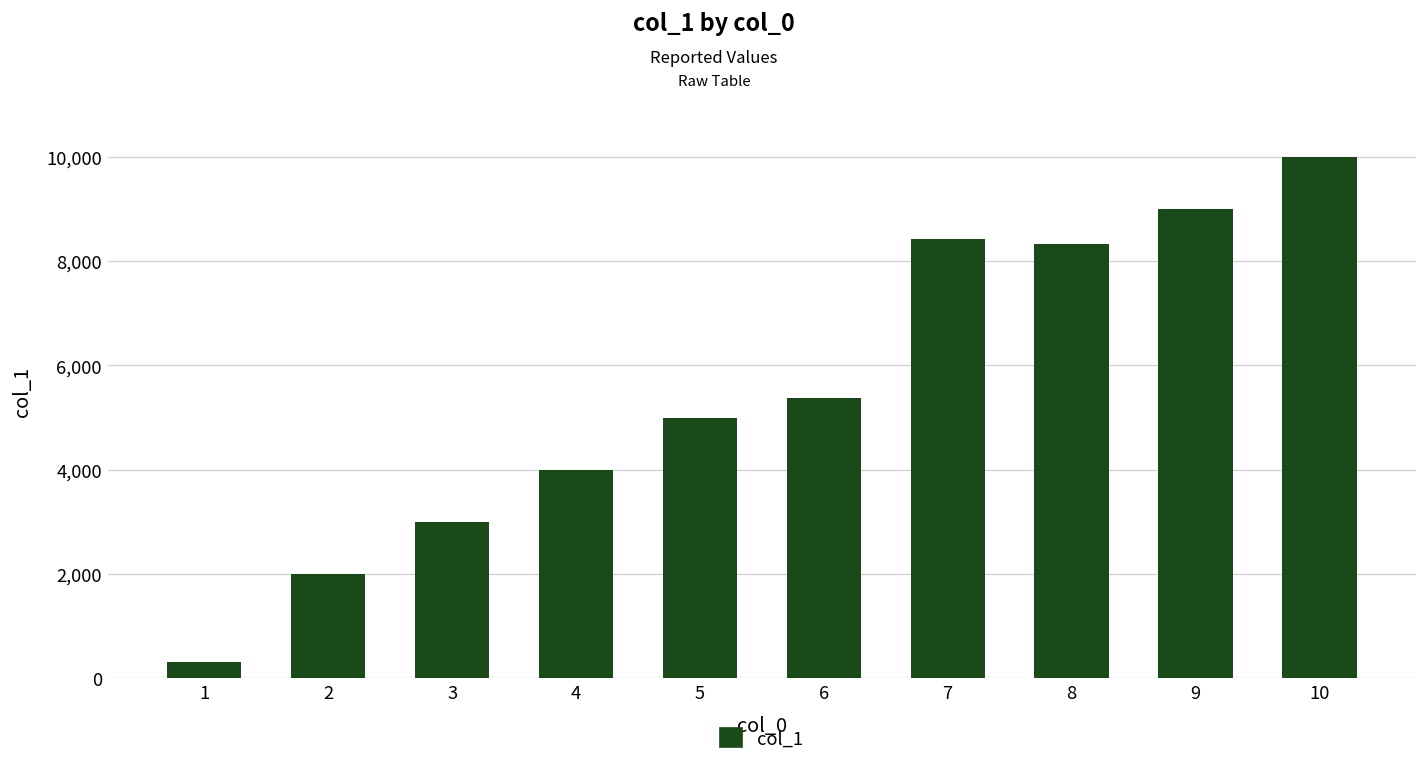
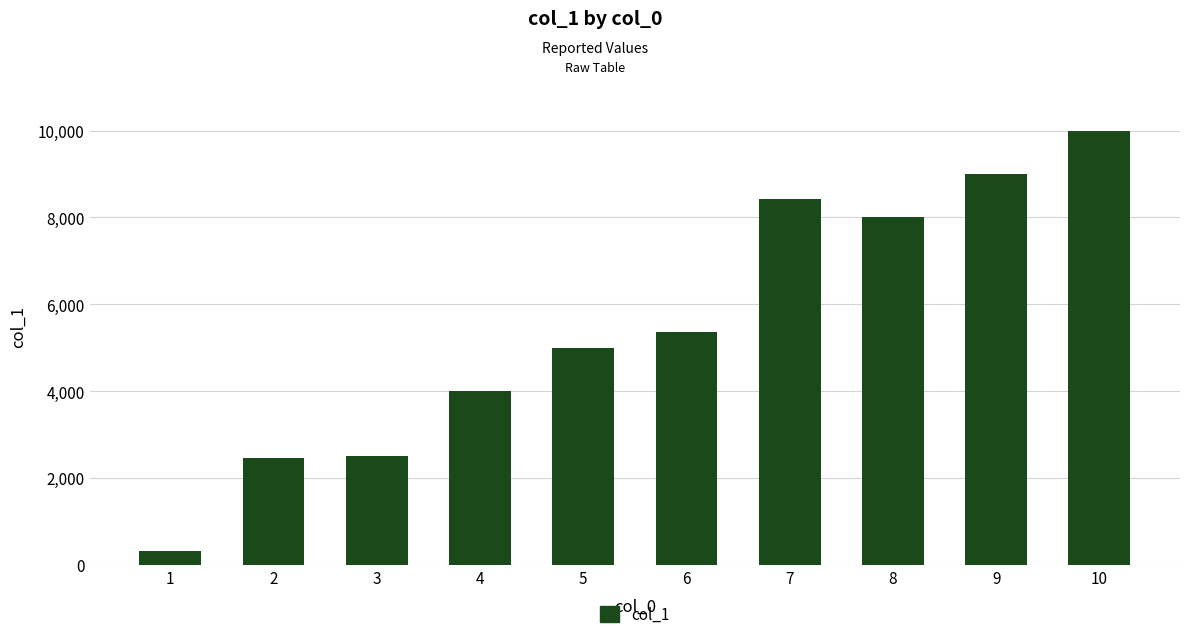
  {
    "1": "300",
-   "2": "2,000",
-   "3": "3,000",
+   "2": "2,500",
+   "3": "2,500",
    "4": "4,000",
    "5": "5,000",
    "6": "5,400",
    "7": "8,400",
-   "8": "8,300",
+   "8": "8,000",
    "9": "9,000",
    "10": "10,000"
  }
